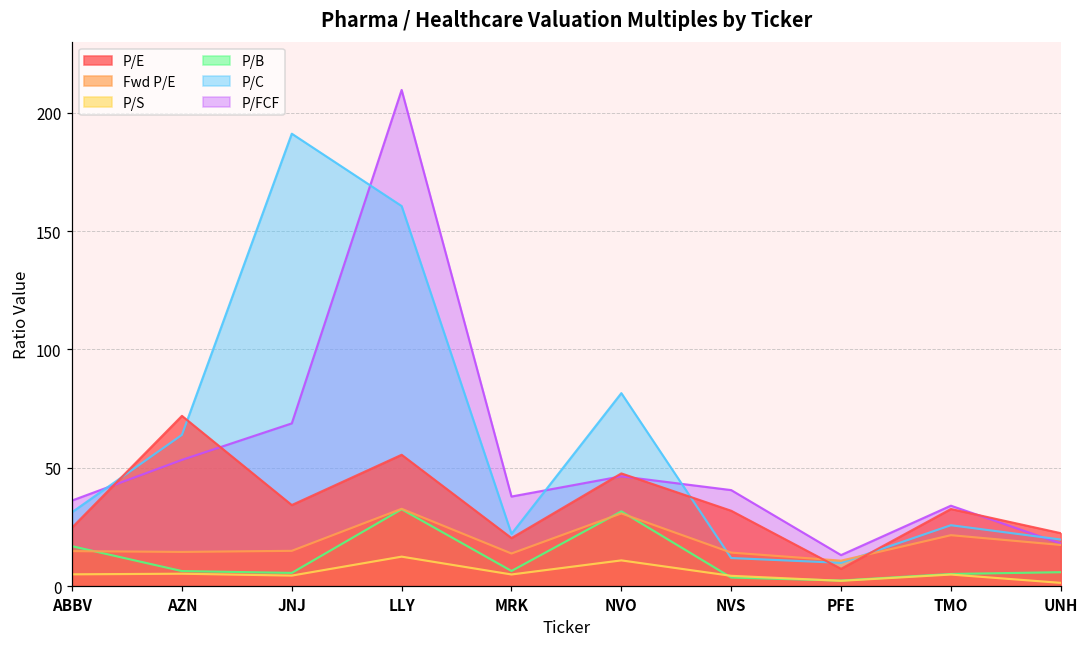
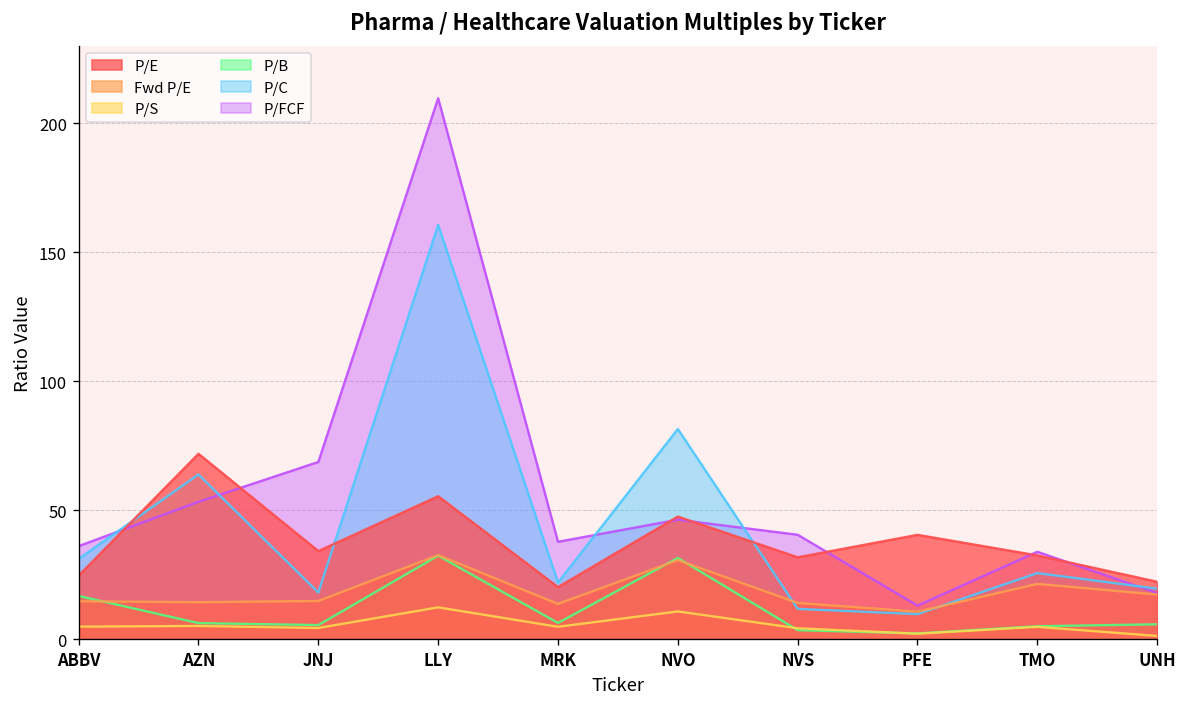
  {
    "P/FCF": {
      "ABBV": 36,
      "AZN": 53,
      "JNJ": 69,
      "LLY": 210,
      "MRK": 38,
      "NVO": 46,
      "NVS": 41,
      "PFE": 13,
      "TMO": 34
    },
    "P/C": {
      "ABBV": 31,
      "AZN": 64,
-     "JNJ": 191,
+     "JNJ": 18,
      "LLY": 161,
      "MRK": 22,
      "NVO": 82,
      "NVS": 12,
      "TMO": 26,
      "UNH": 20
    },
    "P/B": {
      "ABBV": 17,
      "MRK": 6,
      "UNH": 6
    },
    "P/E": {
      "ABBV": 25,
      "AZN": 72,
      "JNJ": 34,
      "LLY": 55,
      "MRK": 20,
      "NVO": 48,
      "NVS": 32,
-     "PFE": 7,
+     "PFE": 41,
      "TMO": 33,
      "UNH": 22
    }
  }
